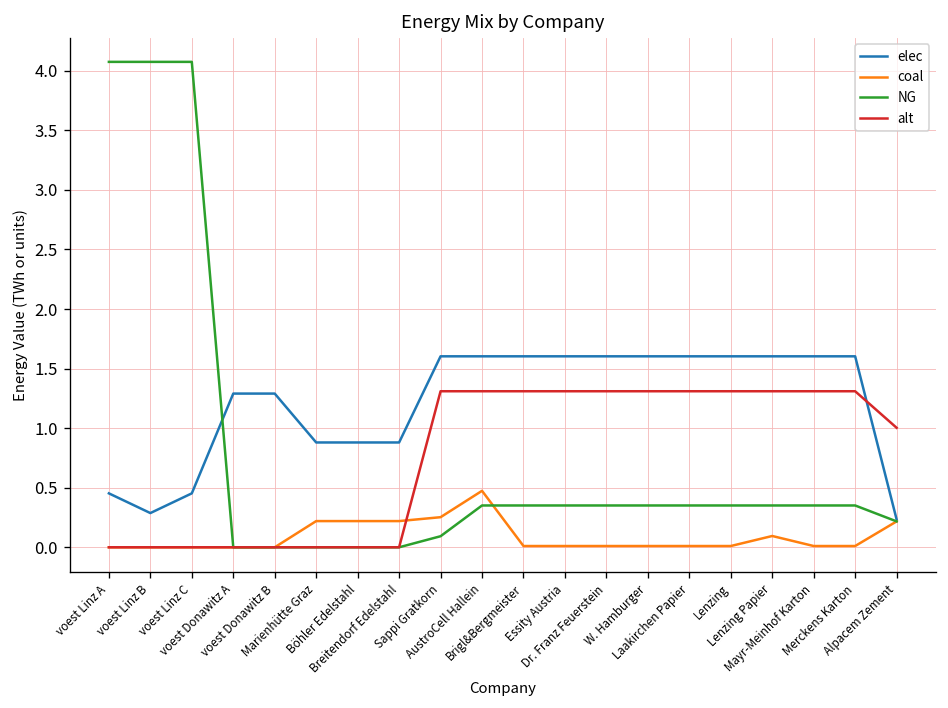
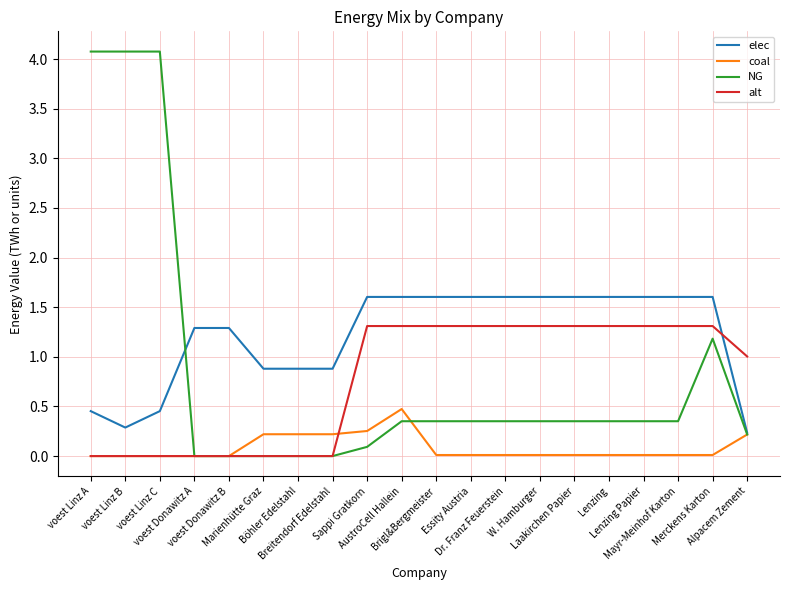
  {
    "elec": {
      "voest Linz A": 0.5,
      "voest Linz B": 0.3,
      "voest Linz C": 0.5,
      "voest Donawitz A": 1.3,
      "voest Donawitz B": 1.3,
      "Marienhütte Graz": 0.9,
      "Böhler Edelstahl": 0.9,
      "Breitendorf Edelstahl": 0.9,
      "Sappi Gratkorn": 1.6,
      "AustroCell Hallein": 1.6,
      "Brigl&Bergmeister": 1.6,
      "Essity Austria": 1.6,
      "Dr. Franz Feuerstein": 1.6,
      "W. Hamburger": 1.6,
      "Laakirchen Papier": 1.6,
      "Lenzing": 1.6,
      "Lenzing Papier": 1.6,
      "Mayr-Meinhof Karton": 1.6,
      "Merckens Karton": 1.6
    },
    "coal": {
      "Marienhütte Graz": 0.2,
      "Böhler Edelstahl": 0.2,
      "Breitendorf Edelstahl": 0.2,
      "Sappi Gratkorn": 0.3,
      "AustroCell Hallein": 0.5,
      "Brigl&Bergmeister": 0.0,
      "Essity Austria": 0.0,
      "Dr. Franz Feuerstein": 0.0,
      "W. Hamburger": 0.0,
      "Laakirchen Papier": 0.0,
      "Lenzing": 0.0,
-     "Lenzing Papier": 0.1,
+     "Lenzing Papier": 0.0,
      "Mayr-Meinhof Karton": 0.0,
      "Merckens Karton": 0.0
    },
    "NG": {
      "voest Linz A": 4.1,
      "voest Linz B": 4.1,
      "voest Linz C": 4.1,
      "Sappi Gratkorn": 0.1,
      "AustroCell Hallein": 0.4,
      "Brigl&Bergmeister": 0.4,
      "Essity Austria": 0.4,
      "Dr. Franz Feuerstein": 0.4,
      "W. Hamburger": 0.4,
      "Laakirchen Papier": 0.4,
      "Lenzing": 0.4,
      "Lenzing Papier": 0.4,
      "Mayr-Meinhof Karton": 0.4,
-     "Merckens Karton": 0.4
+     "Merckens Karton": 1.2
    },
    "alt": {
      "Sappi Gratkorn": 1.3,
      "AustroCell Hallein": 1.3,
      "Brigl&Bergmeister": 1.3,
      "Essity Austria": 1.3,
      "Dr. Franz Feuerstein": 1.3,
      "W. Hamburger": 1.3,
      "Laakirchen Papier": 1.3,
      "Lenzing": 1.3,
      "Lenzing Papier": 1.3,
      "Mayr-Meinhof Karton": 1.3,
      "Merckens Karton": 1.3,
      "Alpacem Zement": 1.0
    }
  }
